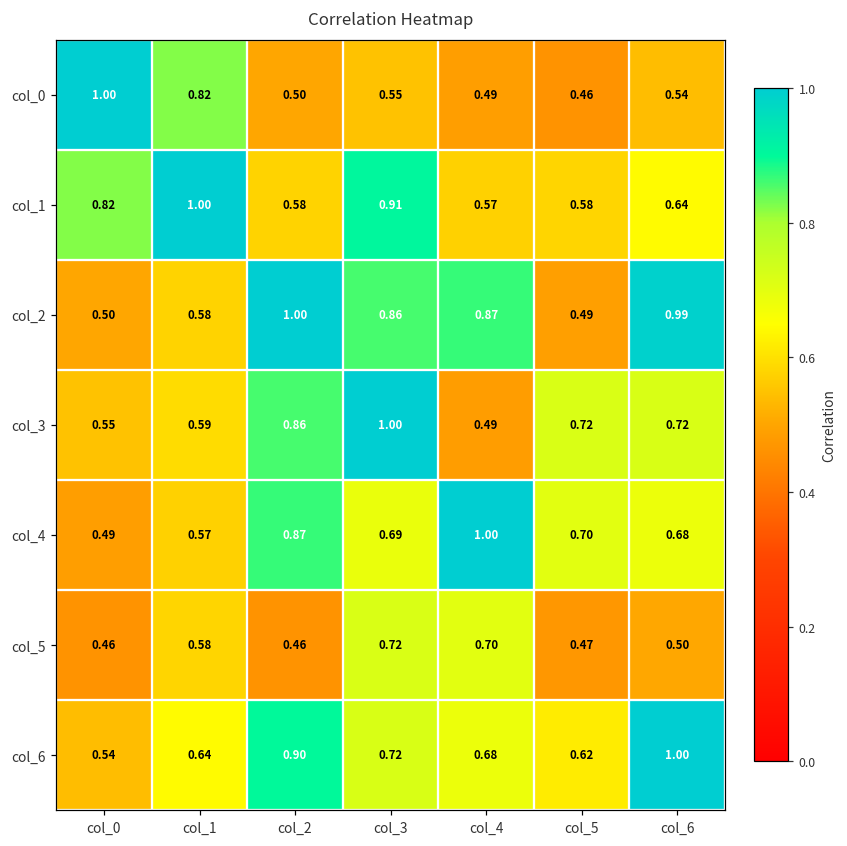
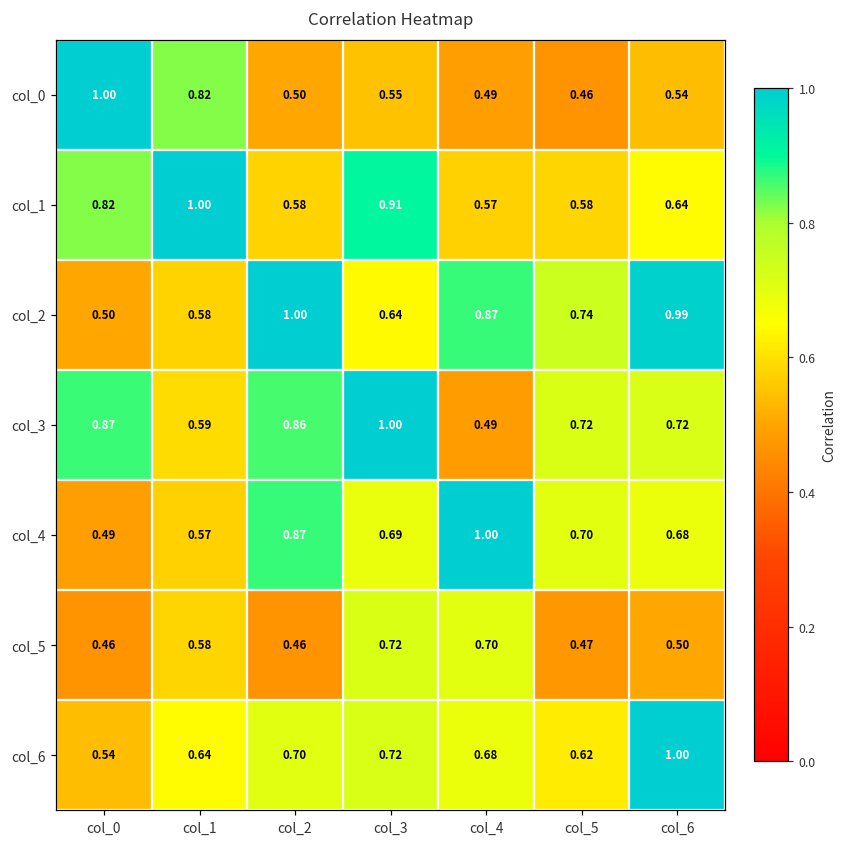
  {
    "col_0": {
      "col_0": 1.00,
      "col_1": 0.82,
      "col_2": 0.50,
      "col_3": 0.55,
      "col_4": 0.49,
      "col_5": 0.46,
      "col_6": 0.54
    },
    "col_1": {
      "col_0": 0.82,
      "col_1": 1.00,
      "col_2": 0.58,
      "col_3": 0.91,
      "col_4": 0.57,
      "col_5": 0.58,
      "col_6": 0.64
    },
    "col_2": {
      "col_0": 0.50,
      "col_1": 0.58,
      "col_2": 1.00,
-     "col_3": 0.86,
+     "col_3": 0.64,
      "col_4": 0.87,
-     "col_5": 0.49,
+     "col_5": 0.74,
      "col_6": 0.99
    },
    "col_3": {
-     "col_0": 0.55,
+     "col_0": 0.87,
      "col_1": 0.59,
      "col_2": 0.86,
      "col_3": 1.00,
      "col_4": 0.49,
      "col_5": 0.72,
      "col_6": 0.72
    },
    "col_4": {
      "col_0": 0.49,
      "col_1": 0.57,
      "col_2": 0.87,
      "col_3": 0.69,
      "col_4": 1.00,
      "col_5": 0.70,
      "col_6": 0.68
    },
    "col_5": {
      "col_0": 0.46,
      "col_1": 0.58,
      "col_2": 0.46,
      "col_3": 0.72,
      "col_4": 0.70,
      "col_5": 0.47,
      "col_6": 0.50
    },
    "col_6": {
      "col_0": 0.54,
      "col_1": 0.64,
-     "col_2": 0.90,
+     "col_2": 0.70,
      "col_3": 0.72,
      "col_4": 0.68,
      "col_5": 0.62,
      "col_6": 1.00
    }
  }
